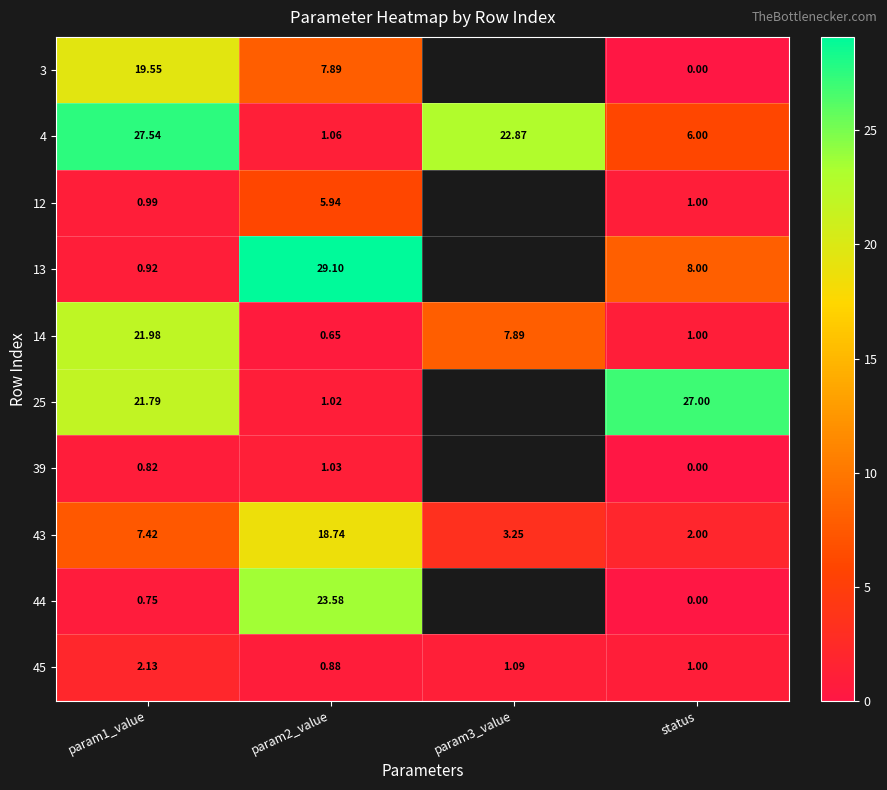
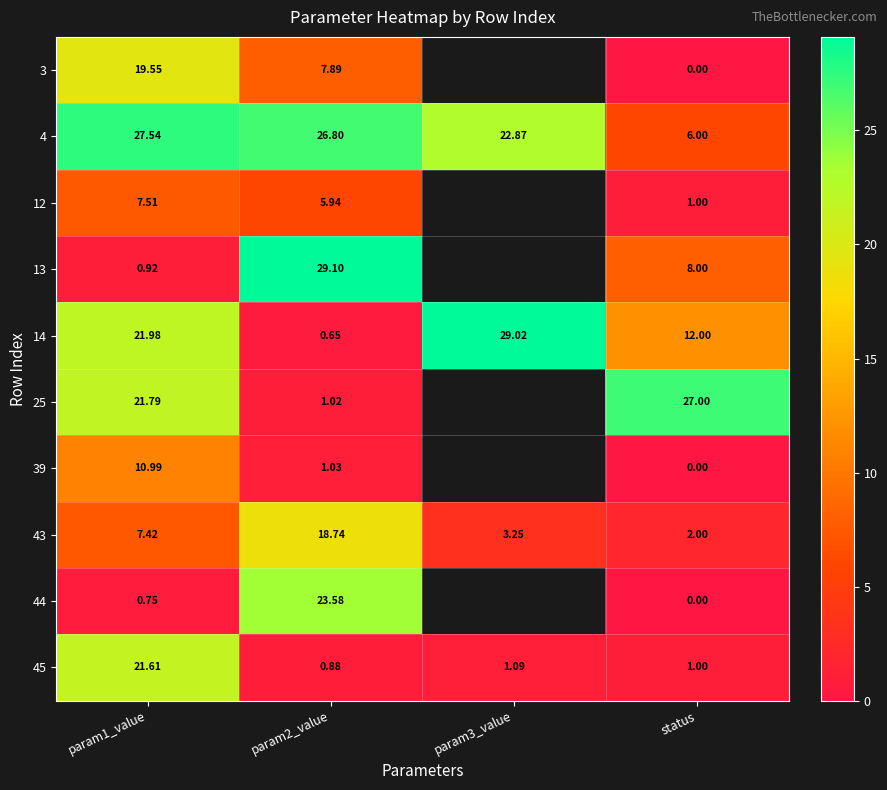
  {
    "3": {
      "param1_value": 19.55,
      "param2_value": 7.89,
      "status": 0.00
    },
    "4": {
      "param1_value": 27.54,
-     "param2_value": 1.06,
+     "param2_value": 26.80,
      "param3_value": 22.87,
      "status": 6.00
    },
    "12": {
-     "param1_value": 0.99,
+     "param1_value": 7.51,
      "param2_value": 5.94,
      "status": 1.00
    },
    "13": {
      "param1_value": 0.92,
      "param2_value": 29.10,
      "status": 8.00
    },
    "14": {
      "param1_value": 21.98,
      "param2_value": 0.65,
-     "param3_value": 7.89,
-     "status": 1.00
+     "param3_value": 29.02,
+     "status": 12.00
    },
    "25": {
      "param1_value": 21.79,
      "param2_value": 1.02,
      "status": 27.00
    },
    "39": {
-     "param1_value": 0.82,
+     "param1_value": 10.99,
      "param2_value": 1.03,
      "status": 0.00
    },
    "43": {
      "param1_value": 7.42,
      "param2_value": 18.74,
      "param3_value": 3.25,
      "status": 2.00
    },
    "44": {
      "param1_value": 0.75,
      "param2_value": 23.58,
      "status": 0.00
    },
    "45": {
-     "param1_value": 2.13,
+     "param1_value": 21.61,
      "param2_value": 0.88,
      "param3_value": 1.09,
      "status": 1.00
    }
  }
